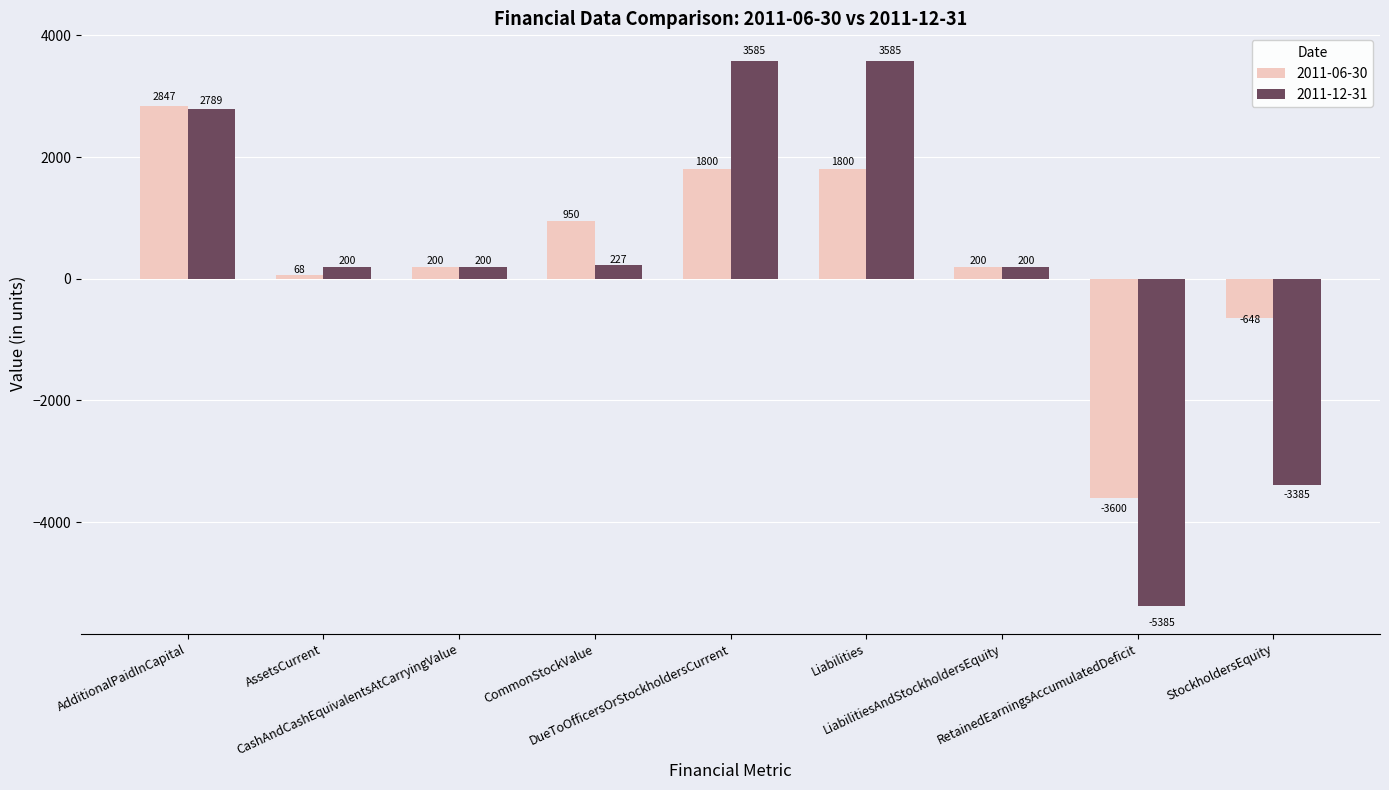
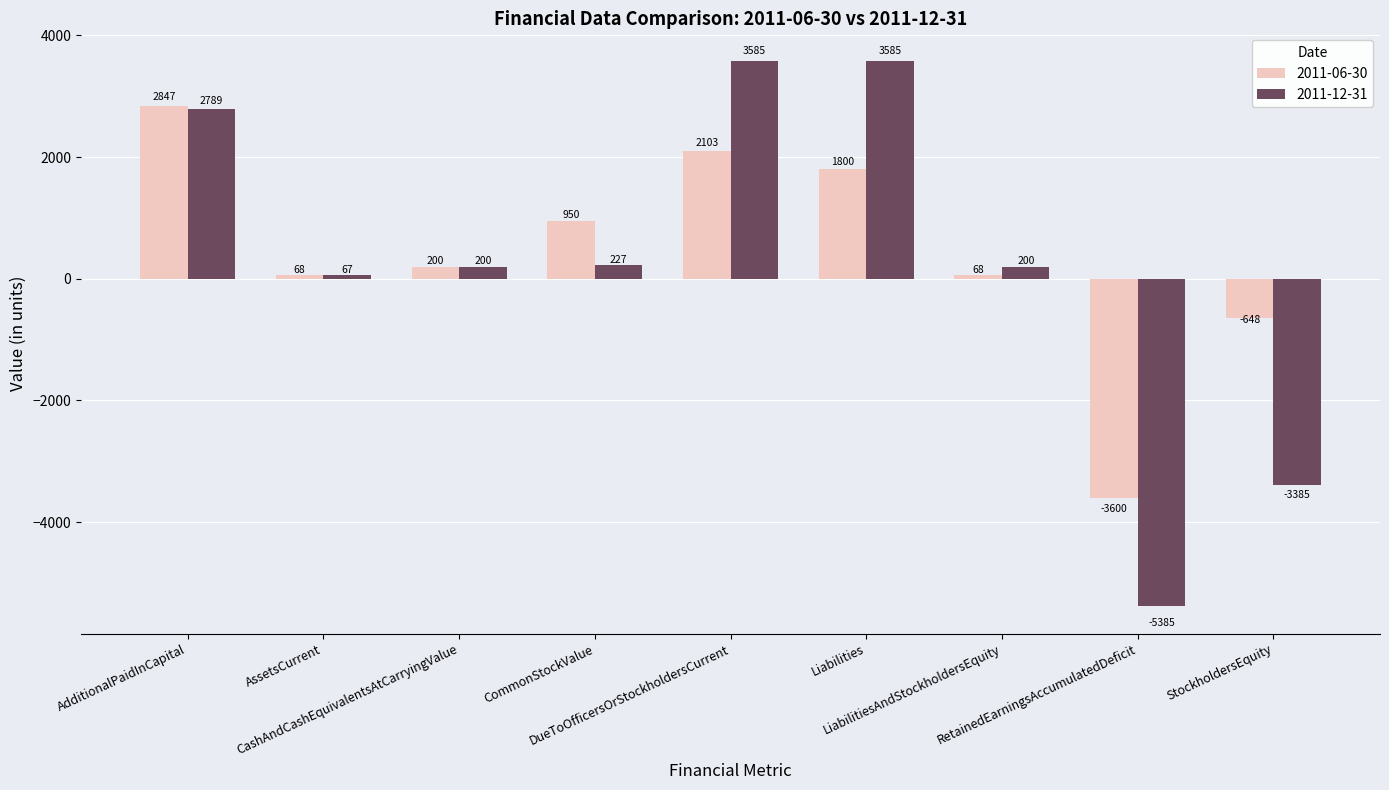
  {
    "2011-06-30": {
      "AdditionalPaidInCapital": 2847,
      "AssetsCurrent": 68,
      "CashAndCashEquivalentsAtCarryingValue": 200,
      "CommonStockValue": 950,
-     "DueToOfficersOrStockholdersCurrent": 1800,
+     "DueToOfficersOrStockholdersCurrent": 2103,
      "Liabilities": 1800,
-     "LiabilitiesAndStockholdersEquity": 200,
+     "LiabilitiesAndStockholdersEquity": 68,
      "RetainedEarningsAccumulatedDeficit": -3600,
      "StockholdersEquity": -648
    },
    "2011-12-31": {
      "AdditionalPaidInCapital": 2789,
-     "AssetsCurrent": 200,
+     "AssetsCurrent": 67,
      "CashAndCashEquivalentsAtCarryingValue": 200,
      "CommonStockValue": 227,
      "DueToOfficersOrStockholdersCurrent": 3585,
      "Liabilities": 3585,
      "LiabilitiesAndStockholdersEquity": 200,
      "RetainedEarningsAccumulatedDeficit": -5385,
      "StockholdersEquity": -3385
    }
  }
